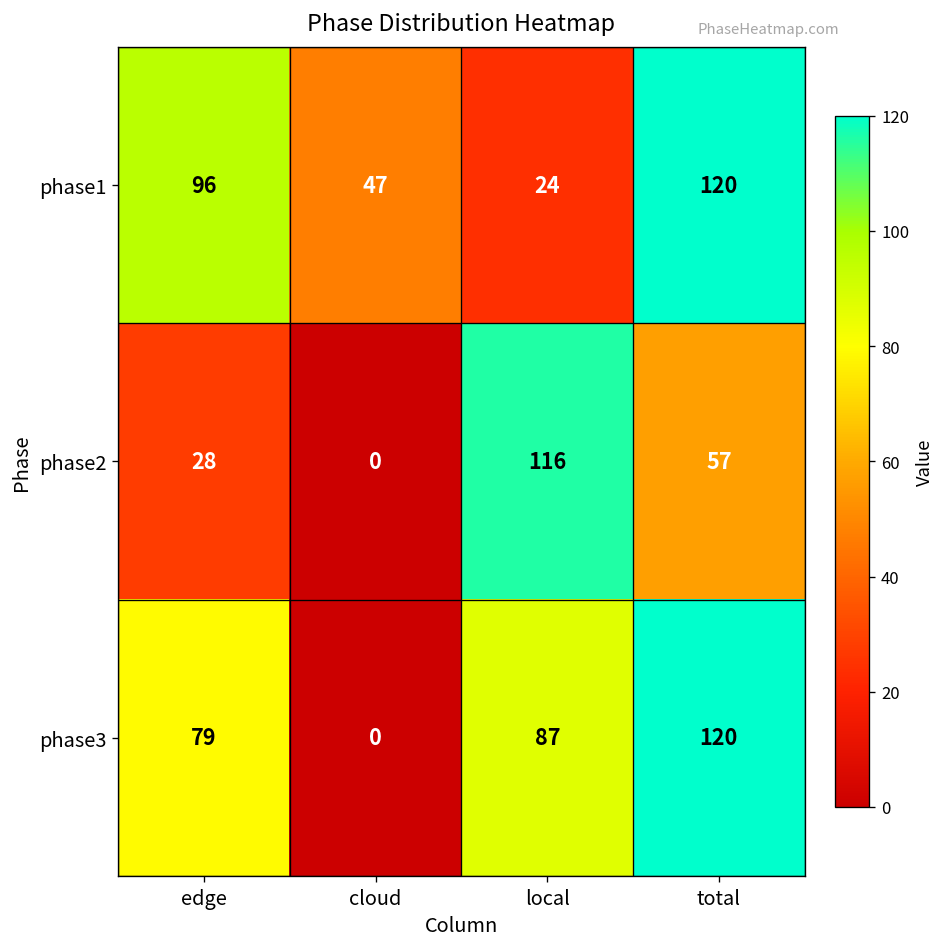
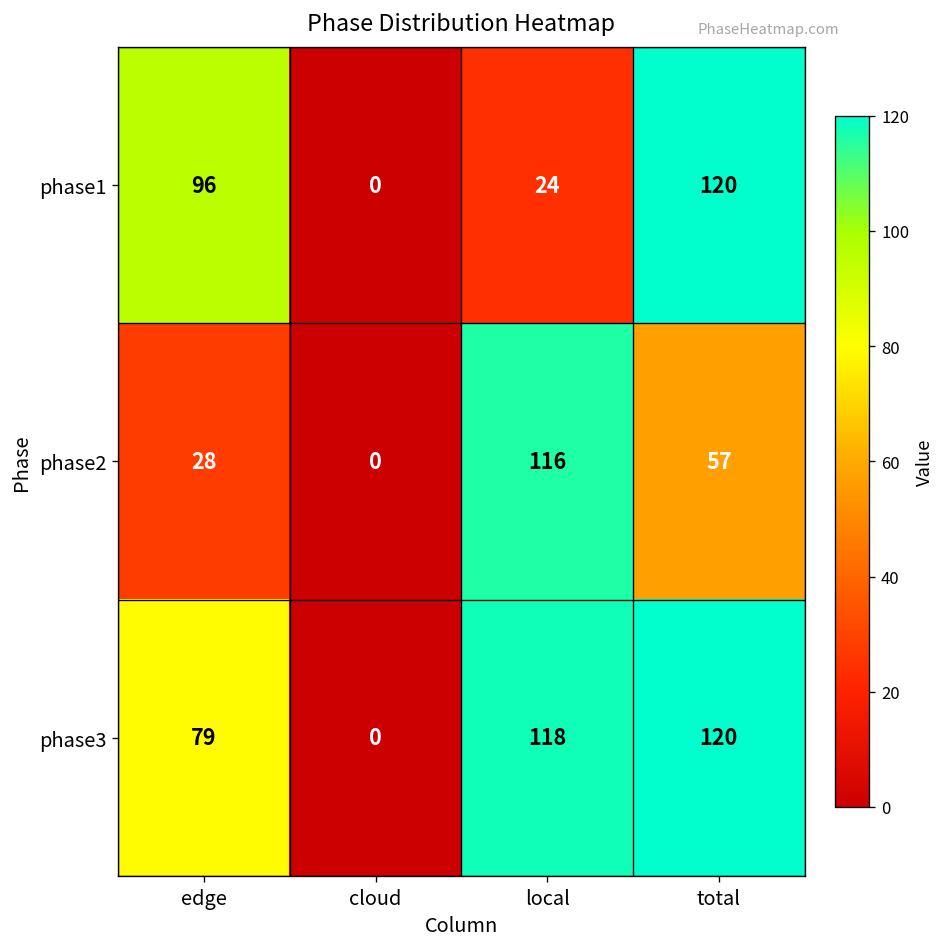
  {
    "phase1": {
      "edge": 96,
-     "cloud": 47,
+     "cloud": 0,
      "local": 24,
      "total": 120
    },
    "phase2": {
      "edge": 28,
      "cloud": 0,
      "local": 116,
      "total": 57
    },
    "phase3": {
      "edge": 79,
      "cloud": 0,
-     "local": 87,
+     "local": 118,
      "total": 120
    }
  }
